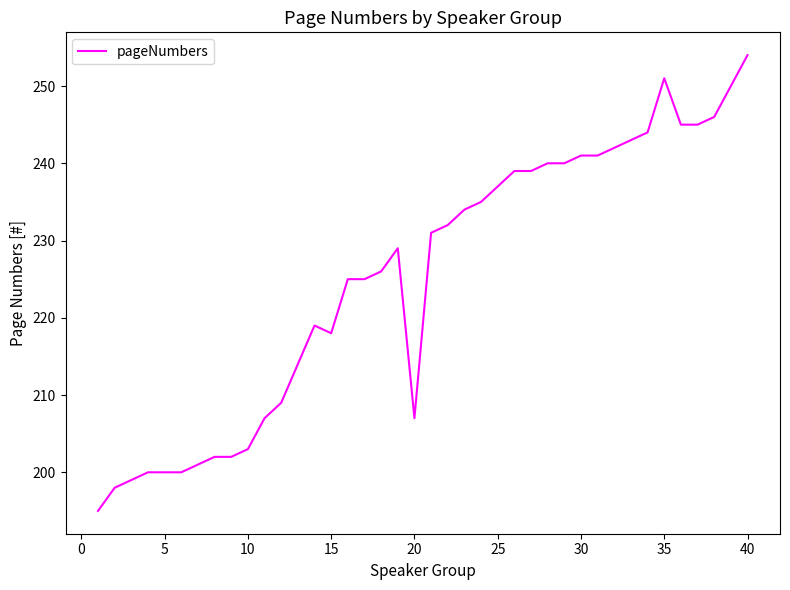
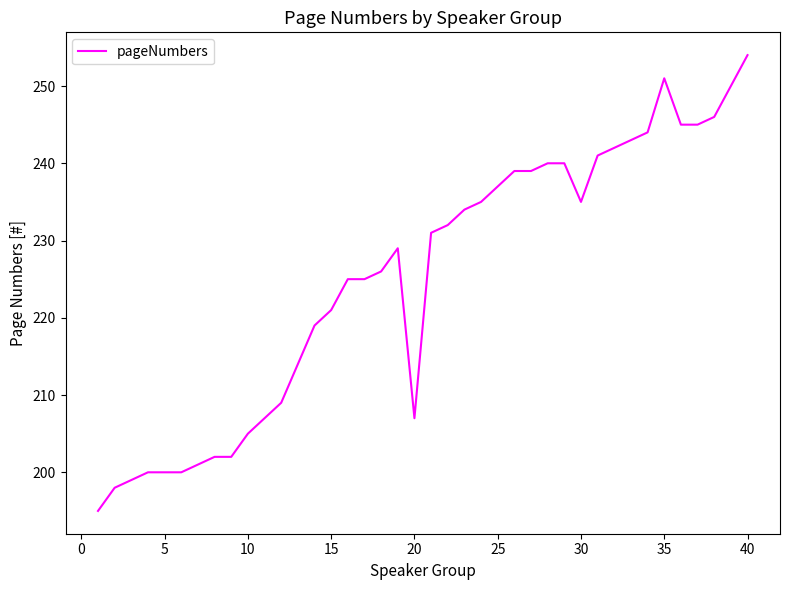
  {
    "5": 200,
-   "10": 203,
-   "15": 218,
+   "10": 205,
+   "15": 221,
    "20": 207,
    "25": 237,
-   "30": 241,
+   "30": 235,
    "35": 251,
    "40": 254
  }
